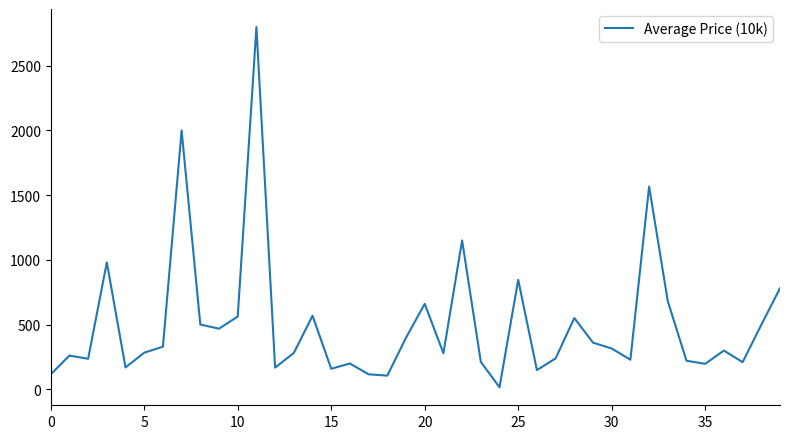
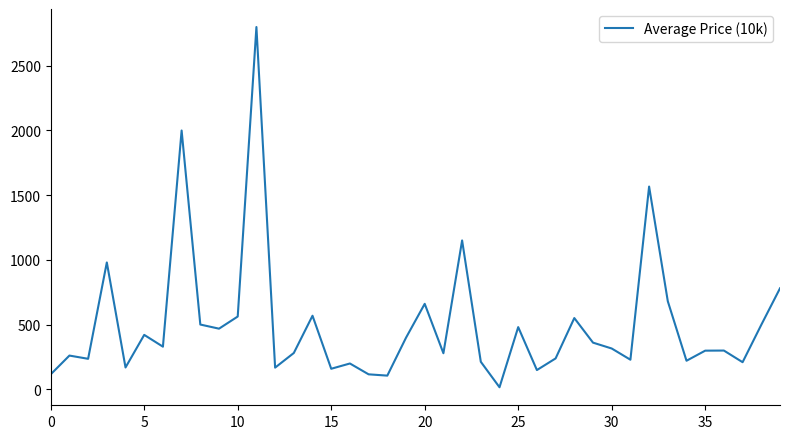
  {
    "0": 120,
-   "5": 280,
+   "5": 420,
    "10": 560,
    "15": 160,
    "20": 660,
-   "25": 850,
+   "25": 480,
    "30": 310,
-   "35": 200
+   "35": 300
  }
